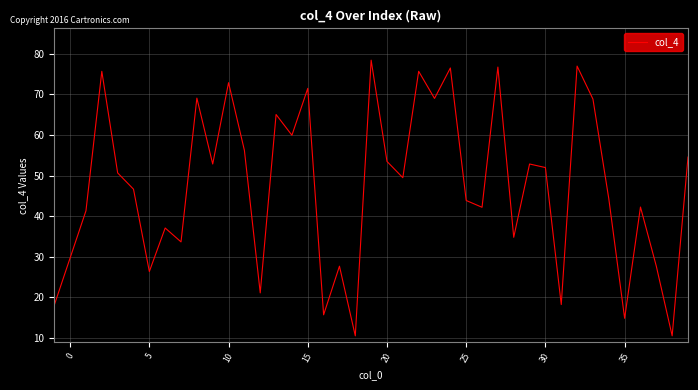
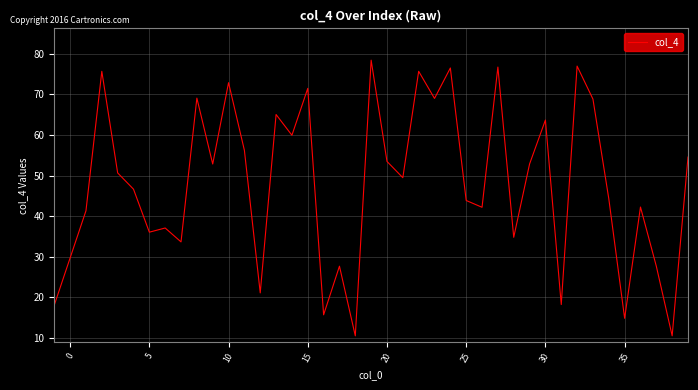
  {
-   "5": 26,
+   "5": 36,
    "10": 73,
    "15": 72,
    "20": 53,
    "25": 44,
-   "30": 52,
+   "30": 64,
    "35": 15
  }
